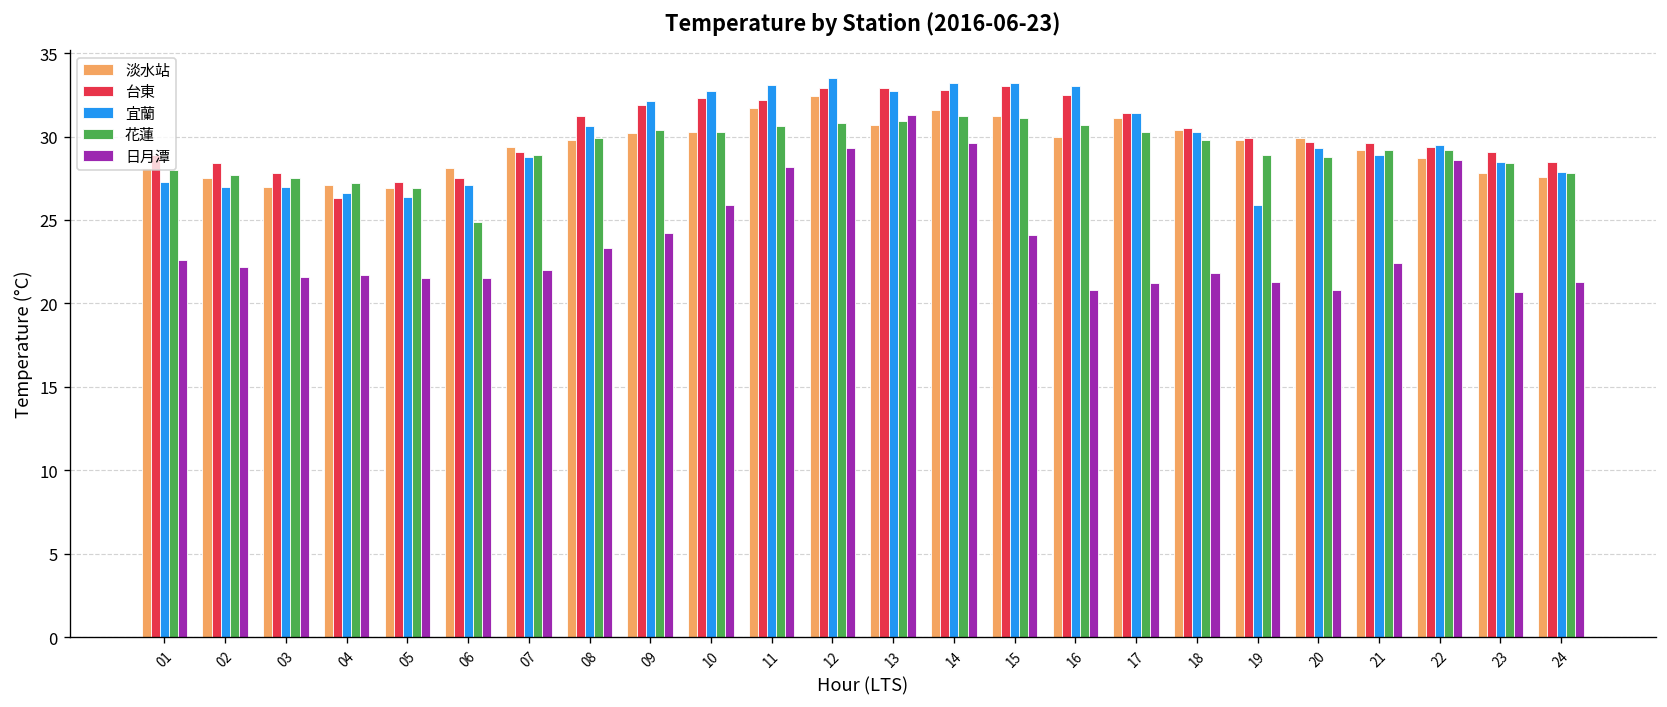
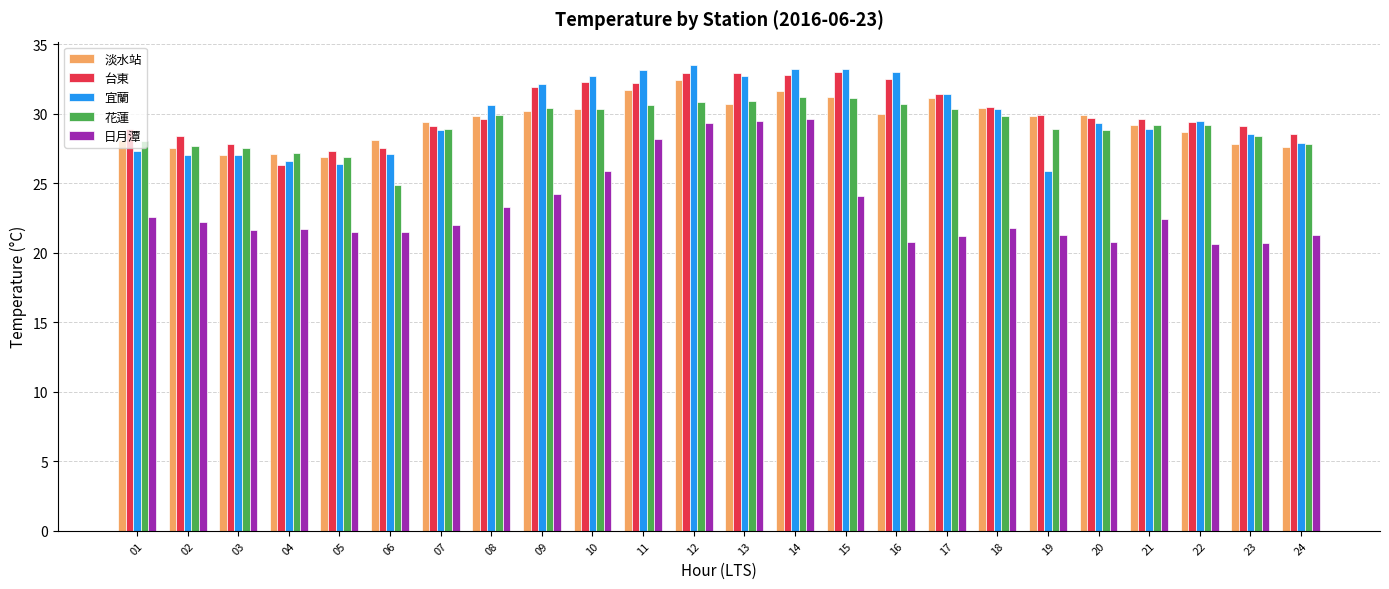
  {
    "淡水站": {
      "02": 27.5,
      "03": 27.0,
      "04": 27.1,
      "05": 26.9,
      "06": 28.1,
      "07": 29.4,
      "08": 29.8,
      "09": 30.2,
      "10": 30.3,
      "11": 31.7,
      "12": 32.4,
      "13": 30.7,
      "14": 31.6,
      "15": 31.2,
      "16": 30.0,
      "17": 31.1,
      "18": 30.4,
      "19": 29.8,
      "20": 29.9,
      "21": 29.2,
      "22": 28.7,
      "23": 27.8,
      "24": 27.6
    },
    "台東": {
      "02": 28.4,
      "03": 27.8,
      "04": 26.3,
      "05": 27.3,
      "06": 27.5,
      "07": 29.1,
-     "08": 31.2,
+     "08": 29.6,
      "09": 31.9,
      "10": 32.3,
      "11": 32.2,
      "12": 32.9,
      "13": 32.9,
      "14": 32.8,
      "15": 33.0,
      "16": 32.5,
      "17": 31.4,
      "18": 30.5,
      "19": 29.9,
      "20": 29.7,
      "21": 29.6,
      "22": 29.4,
      "23": 29.1,
      "24": 28.5
    },
    "宜蘭": {
      "01": 27.3,
      "02": 27.0,
      "03": 27.0,
      "04": 26.6,
      "05": 26.4,
      "06": 27.1,
      "07": 28.8,
      "08": 30.6,
      "09": 32.1,
      "10": 32.7,
      "11": 33.1,
      "12": 33.5,
      "13": 32.7,
      "14": 33.2,
      "15": 33.2,
      "16": 33.0,
      "17": 31.4,
      "18": 30.3,
      "19": 25.9,
      "20": 29.3,
      "21": 28.9,
      "22": 29.5,
      "23": 28.5,
      "24": 27.9
    },
    "花蓮": {
      "02": 27.7,
      "03": 27.5,
      "04": 27.2,
      "05": 26.9,
      "06": 24.9,
      "07": 28.9,
      "08": 29.9,
      "09": 30.4,
      "10": 30.3,
      "11": 30.6,
      "12": 30.8,
      "13": 30.9,
      "14": 31.2,
      "15": 31.1,
      "16": 30.7,
      "17": 30.3,
      "18": 29.8,
      "19": 28.9,
      "20": 28.8,
      "21": 29.2,
      "22": 29.2,
      "23": 28.4,
      "24": 27.8
    },
    "日月潭": {
      "01": 22.6,
      "02": 22.2,
      "03": 21.6,
      "04": 21.7,
      "05": 21.5,
      "06": 21.5,
      "07": 22.0,
      "08": 23.3,
      "09": 24.2,
      "10": 25.9,
      "11": 28.2,
      "12": 29.3,
-     "13": 31.3,
+     "13": 29.5,
      "14": 29.6,
      "15": 24.1,
      "16": 20.8,
      "17": 21.2,
      "18": 21.8,
      "19": 21.3,
      "20": 20.8,
      "21": 22.4,
-     "22": 28.6,
+     "22": 20.6,
      "23": 20.7,
      "24": 21.3
    }
  }
